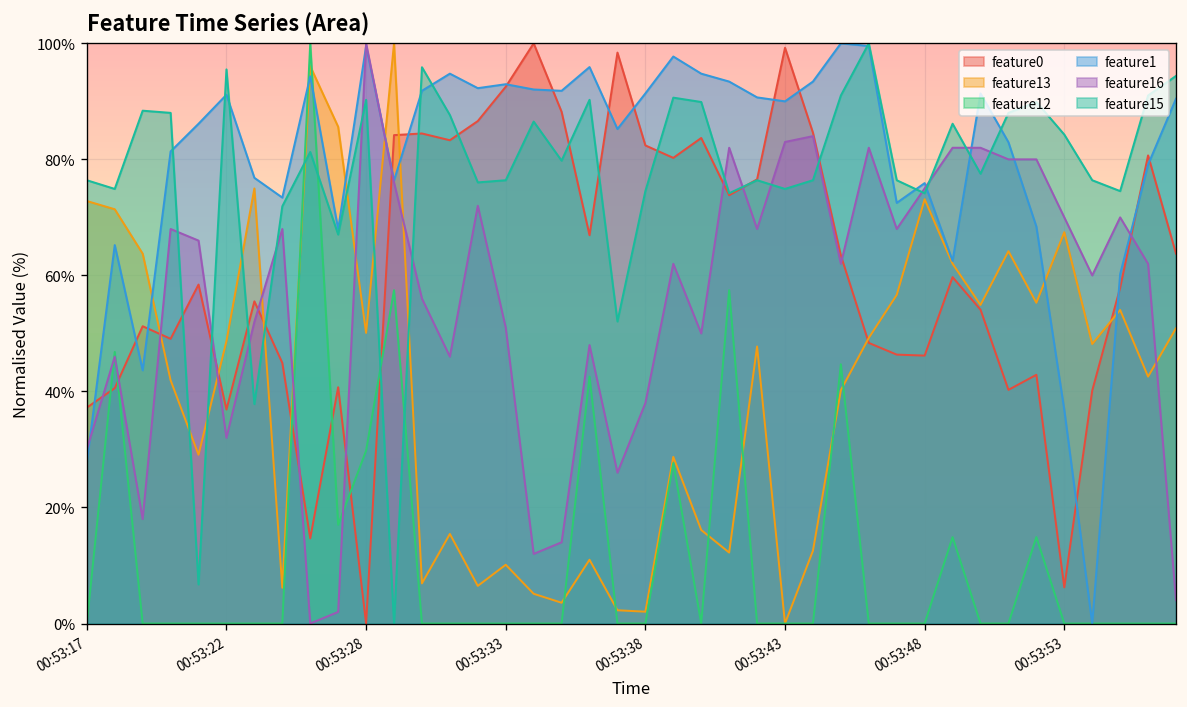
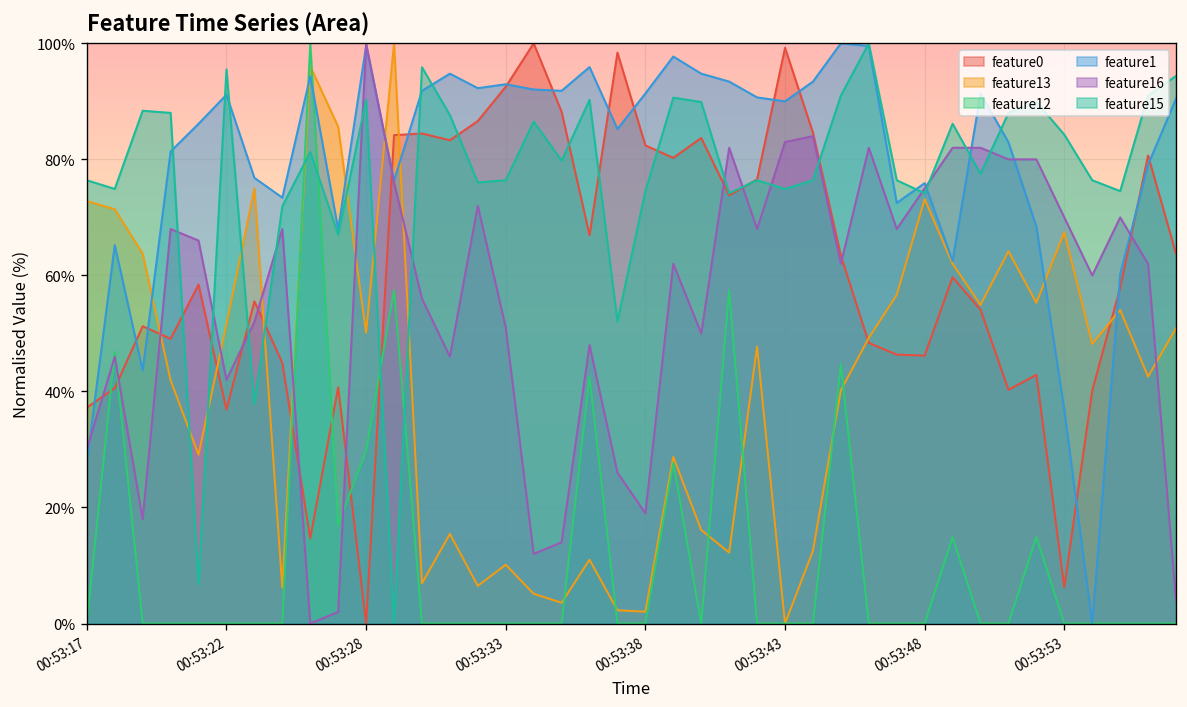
  {
    "feature0": {
      "00:53:17": "37%",
      "00:53:22": "37%",
      "00:53:28": "0%",
      "00:53:38": "82%",
      "00:53:43": "99%",
      "00:53:48": "46%",
      "00:53:53": "6%"
    },
    "feature13": {
      "00:53:17": "73%",
-     "00:53:22": "49%",
+     "00:53:22": "52%",
      "00:53:28": "50%",
      "00:53:33": "10%",
      "00:53:38": "2%",
      "00:53:48": "73%",
      "00:53:53": "67%"
    },
    "feature16": {
      "00:53:17": "30%",
-     "00:53:22": "32%",
+     "00:53:22": "42%",
      "00:53:33": "51%",
-     "00:53:38": "38%",
+     "00:53:38": "19%",
      "00:53:43": "83%",
      "00:53:48": "75%",
      "00:53:53": "70%"
    }
  }
